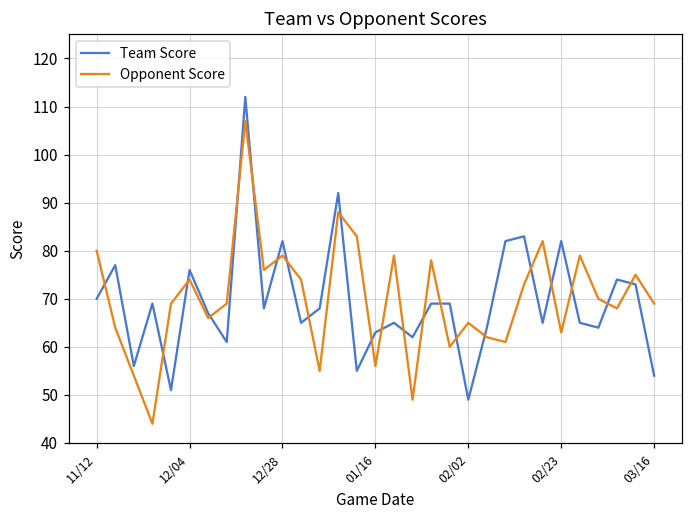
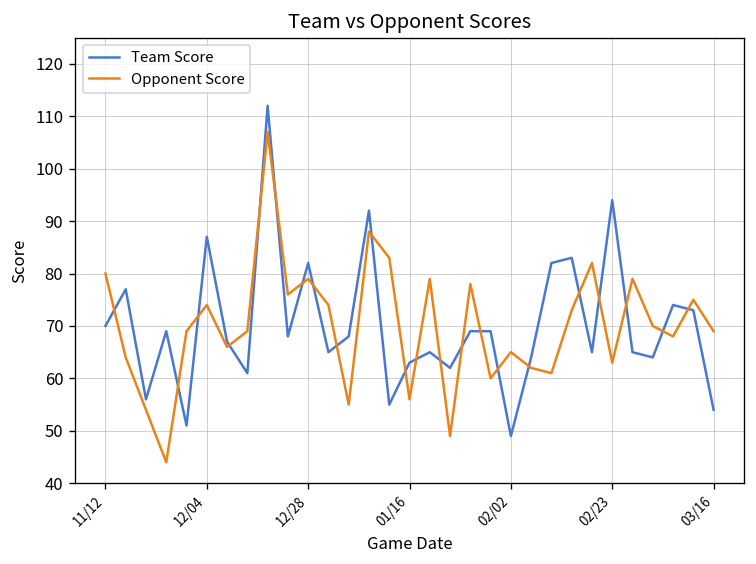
  {
    "Team Score": {
      "11/12": 70,
-     "12/04": 76,
+     "12/04": 87,
      "12/28": 82,
      "01/16": 63,
      "02/02": 49,
-     "02/23": 82,
+     "02/23": 94,
      "03/16": 54
    },
    "Opponent Score": {
      "11/12": 80,
      "12/04": 74,
      "12/28": 79,
      "01/16": 56,
      "02/02": 65,
      "02/23": 63,
      "03/16": 69
    }
  }
